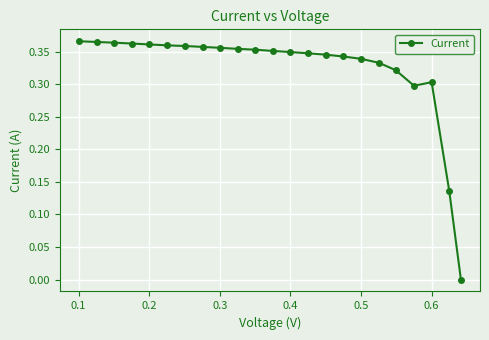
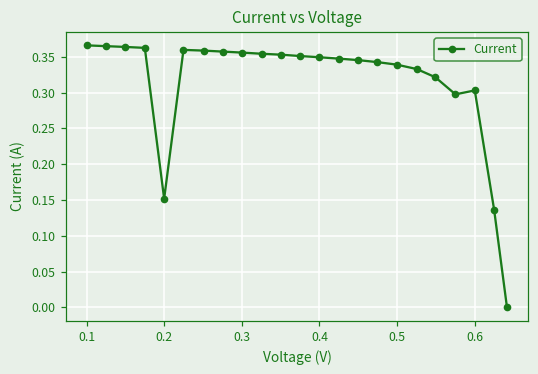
  {
-   "0.2": 0.36,
+   "0.2": 0.15,
    "0.4": 0.35,
    "0.6": 0.30
  }
